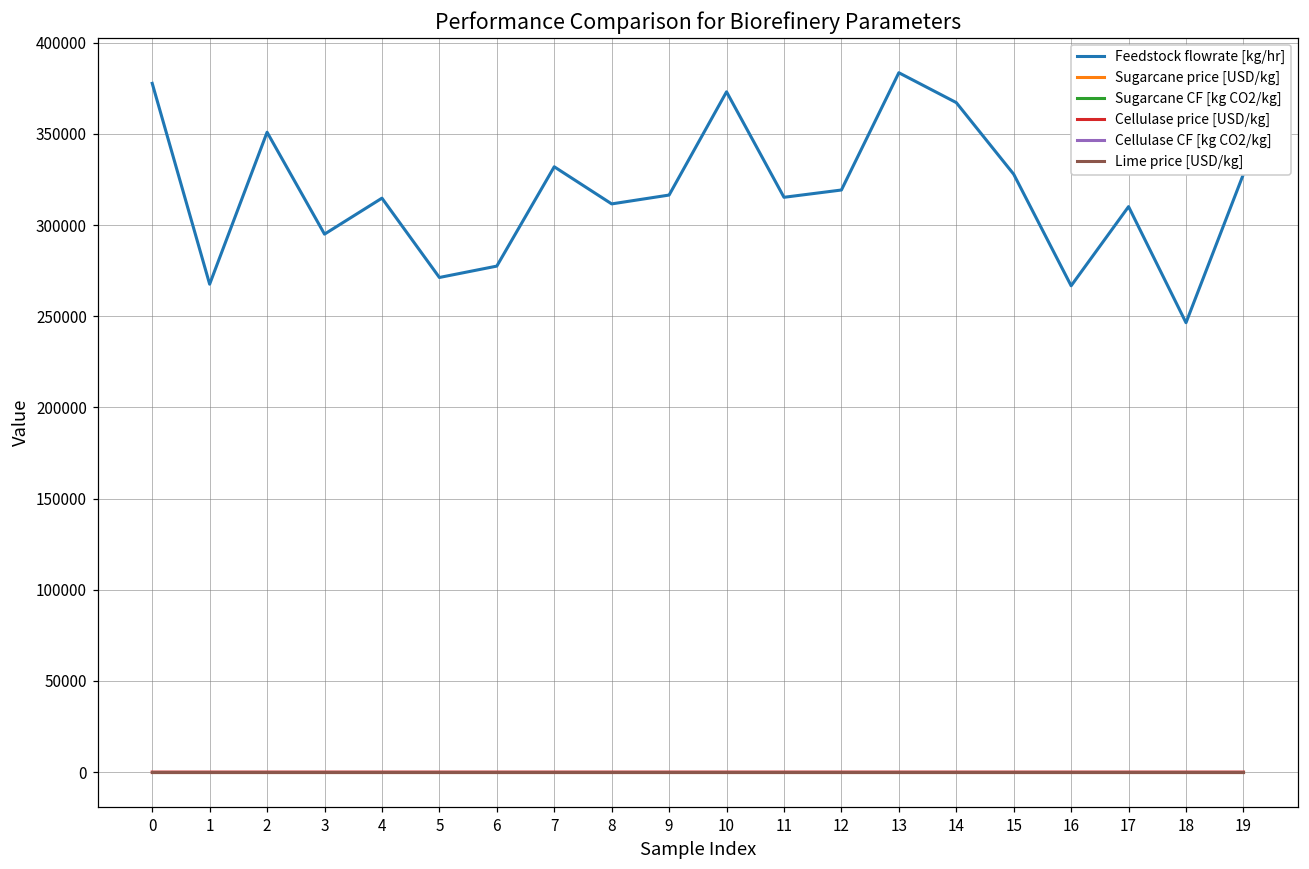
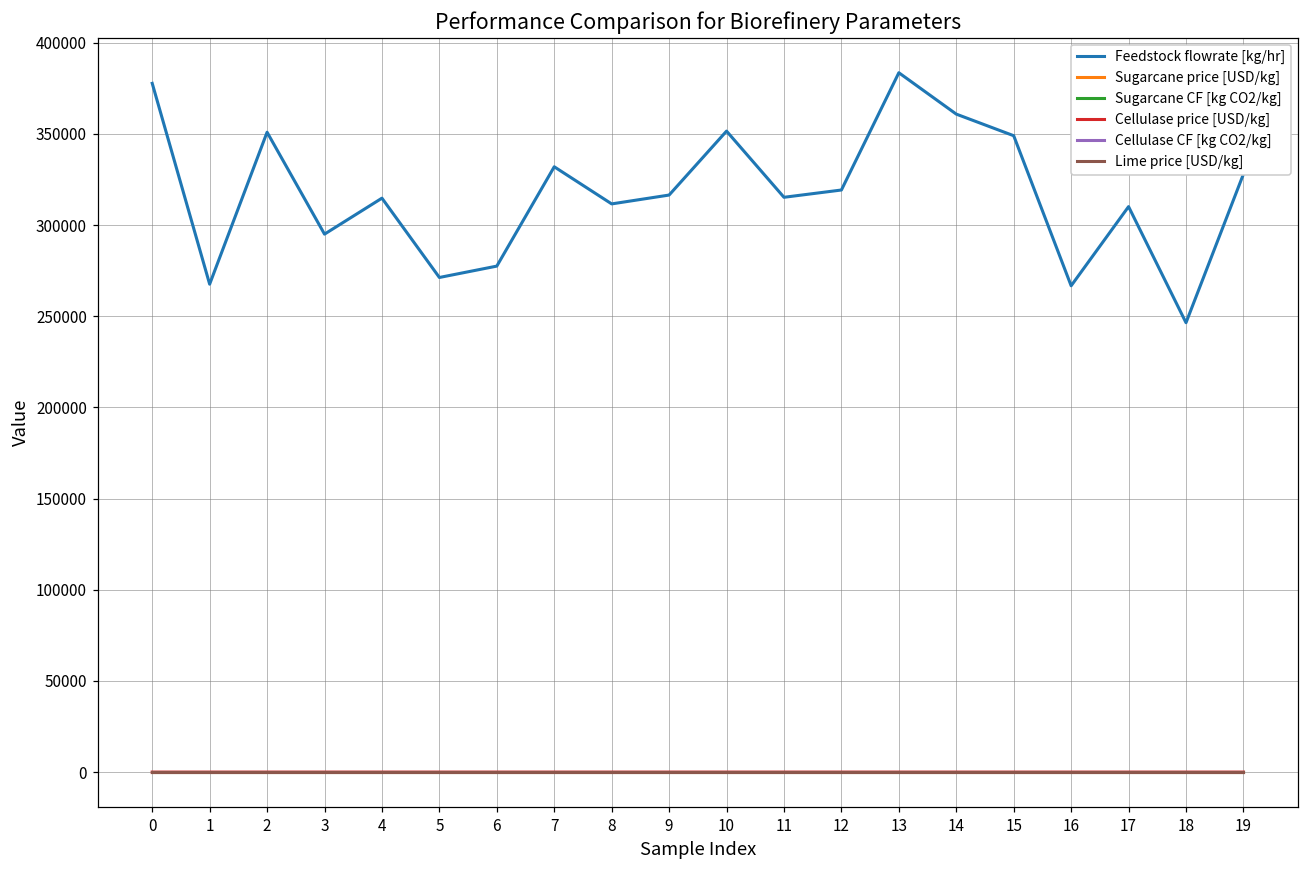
  {
    "Feedstock flowrate [kg/hr]": {
      "0": 378000,
      "1": 268000,
      "2": 351000,
      "3": 295000,
      "4": 315000,
      "5": 271000,
      "6": 277000,
      "7": 332000,
      "8": 312000,
      "9": 316000,
-     "10": 373000,
+     "10": 352000,
      "11": 315000,
      "12": 319000,
      "13": 384000,
-     "14": 367000,
-     "15": 328000,
+     "14": 361000,
+     "15": 349000,
      "16": 267000,
      "17": 310000,
      "18": 246000
    },
    "Lime price [USD/kg]": {
      "0": 0,
      "1": 0,
      "2": 0,
      "3": 0,
      "4": 0,
      "5": 0,
      "6": 0,
      "7": 0,
      "8": 0,
      "9": 0,
      "10": 0,
      "11": 0,
      "12": 0,
      "13": 0,
      "14": 0,
      "15": 0,
      "16": 0,
      "17": 0,
      "18": 0,
      "19": 0
    }
  }
